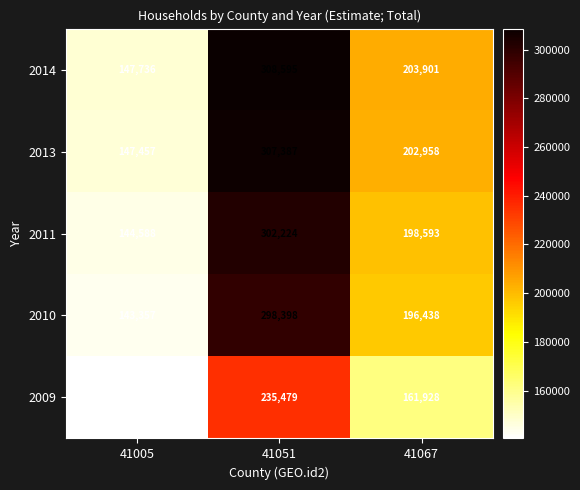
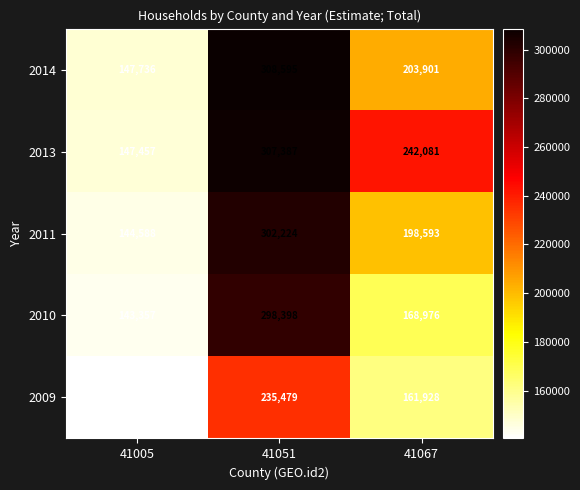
  {
    "2014": {
      "41067": "203,901"
    },
    "2013": {
-     "41067": "202,958"
+     "41067": "242,081"
    },
    "2011": {
      "41067": "198,593"
    },
    "2010": {
      "41051": "298,398",
-     "41067": "196,438"
+     "41067": "168,976"
    },
    "2009": {
      "41051": "235,479",
      "41067": "161,928"
    }
  }
